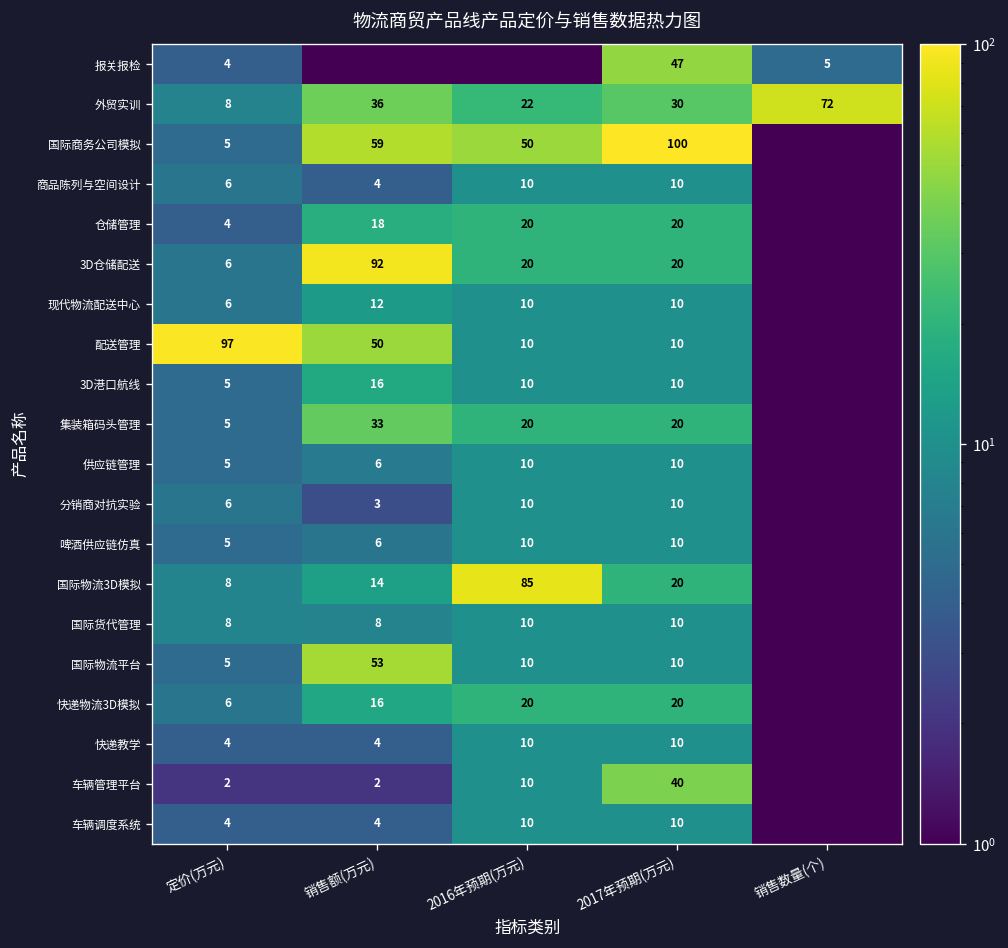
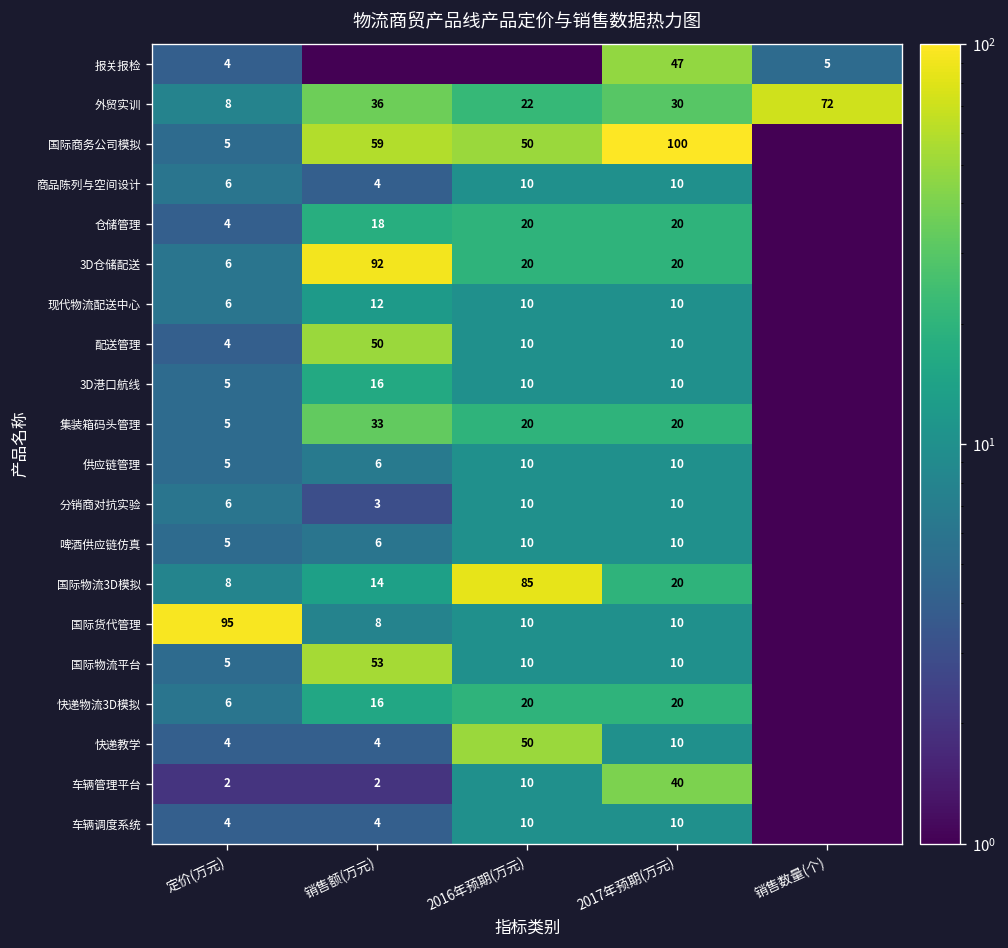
  {
    "报关报检": {
      "定价(万元)": 4,
      "2017年预期(万元)": 47,
      "销售数量(个)": 5
    },
    "外贸实训": {
      "定价(万元)": 8,
      "销售额(万元)": 36,
      "2016年预期(万元)": 22,
      "2017年预期(万元)": 30,
      "销售数量(个)": 72
    },
    "国际商务公司模拟": {
      "定价(万元)": 5,
      "销售额(万元)": 59,
      "2016年预期(万元)": 50,
      "2017年预期(万元)": 100
    },
    "商品陈列与空间设计": {
      "定价(万元)": 6,
      "销售额(万元)": 4,
      "2016年预期(万元)": 10,
      "2017年预期(万元)": 10
    },
    "仓储管理": {
      "定价(万元)": 4,
      "销售额(万元)": 18,
      "2016年预期(万元)": 20,
      "2017年预期(万元)": 20
    },
    "3D仓储配送": {
      "定价(万元)": 6,
      "销售额(万元)": 92,
      "2016年预期(万元)": 20,
      "2017年预期(万元)": 20
    },
    "现代物流配送中心": {
      "定价(万元)": 6,
      "销售额(万元)": 12,
      "2016年预期(万元)": 10,
      "2017年预期(万元)": 10
    },
    "配送管理": {
-     "定价(万元)": 97,
+     "定价(万元)": 4,
      "销售额(万元)": 50,
      "2016年预期(万元)": 10,
      "2017年预期(万元)": 10
    },
    "3D港口航线": {
      "定价(万元)": 5,
      "销售额(万元)": 16,
      "2016年预期(万元)": 10,
      "2017年预期(万元)": 10
    },
    "集装箱码头管理": {
      "定价(万元)": 5,
      "销售额(万元)": 33,
      "2016年预期(万元)": 20,
      "2017年预期(万元)": 20
    },
    "供应链管理": {
      "定价(万元)": 5,
      "销售额(万元)": 6,
      "2016年预期(万元)": 10,
      "2017年预期(万元)": 10
    },
    "分销商对抗实验": {
      "定价(万元)": 6,
      "销售额(万元)": 3,
      "2016年预期(万元)": 10,
      "2017年预期(万元)": 10
    },
    "啤酒供应链仿真": {
      "定价(万元)": 5,
      "销售额(万元)": 6,
      "2016年预期(万元)": 10,
      "2017年预期(万元)": 10
    },
    "国际物流3D模拟": {
      "定价(万元)": 8,
      "销售额(万元)": 14,
      "2016年预期(万元)": 85,
      "2017年预期(万元)": 20
    },
    "国际货代管理": {
-     "定价(万元)": 8,
+     "定价(万元)": 95,
      "销售额(万元)": 8,
      "2016年预期(万元)": 10,
      "2017年预期(万元)": 10
    },
    "国际物流平台": {
      "定价(万元)": 5,
      "销售额(万元)": 53,
      "2016年预期(万元)": 10,
      "2017年预期(万元)": 10
    },
    "快递物流3D模拟": {
      "定价(万元)": 6,
      "销售额(万元)": 16,
      "2016年预期(万元)": 20,
      "2017年预期(万元)": 20
    },
    "快递教学": {
      "定价(万元)": 4,
      "销售额(万元)": 4,
-     "2016年预期(万元)": 10,
+     "2016年预期(万元)": 50,
      "2017年预期(万元)": 10
    },
    "车辆管理平台": {
      "定价(万元)": 2,
      "销售额(万元)": 2,
      "2016年预期(万元)": 10,
      "2017年预期(万元)": 40
    },
    "车辆调度系统": {
      "定价(万元)": 4,
      "销售额(万元)": 4,
      "2016年预期(万元)": 10,
      "2017年预期(万元)": 10
    }
  }
